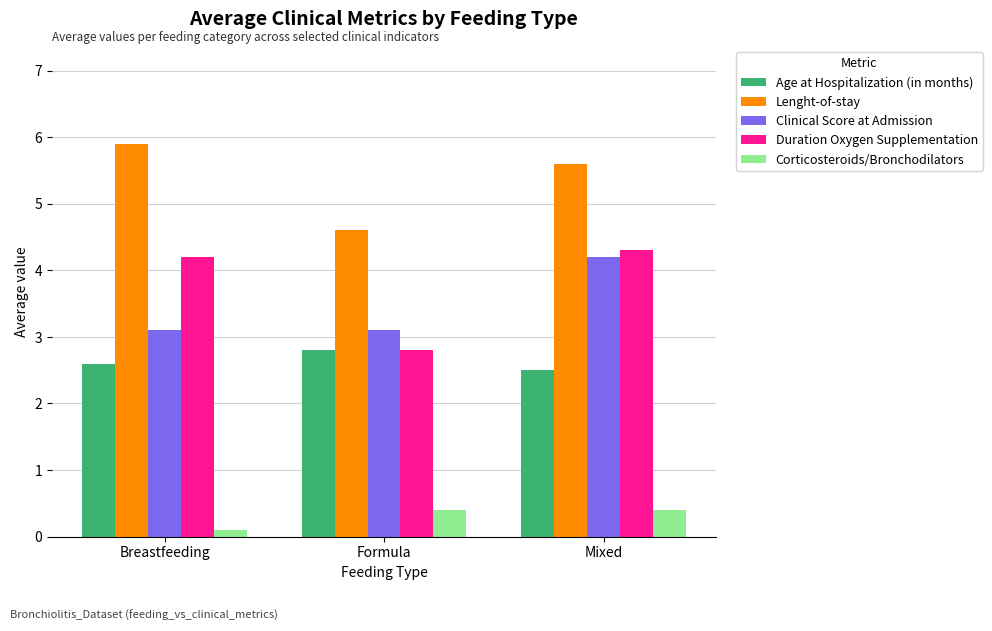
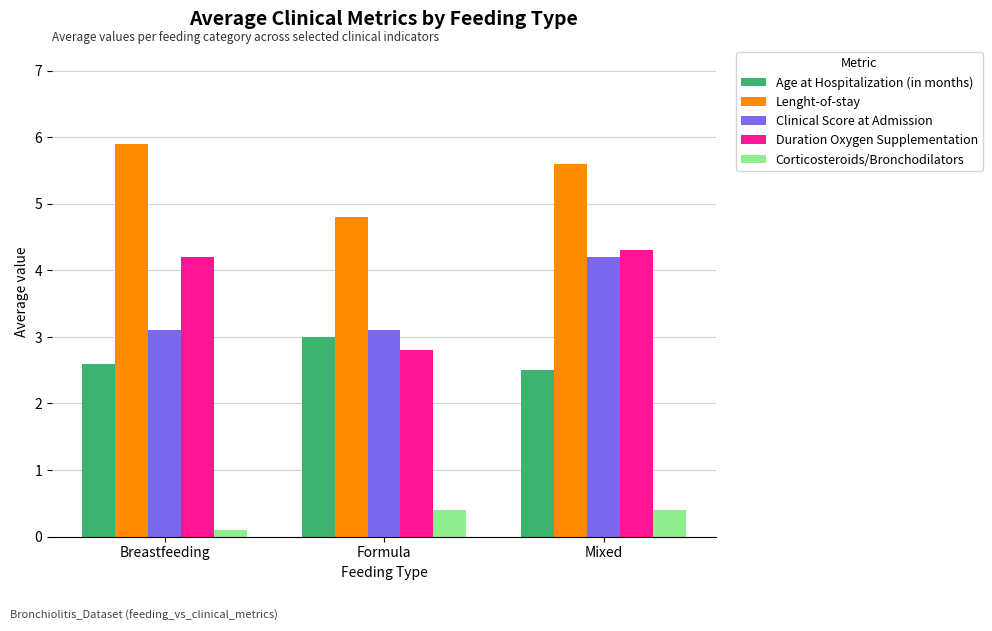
  {
    "Age at Hospitalization (in months)": {
      "Breastfeeding": 2.6,
-     "Formula": 2.8,
+     "Formula": 3.0,
      "Mixed": 2.5
    },
    "Lenght-of-stay": {
      "Breastfeeding": 5.9,
-     "Formula": 4.6,
+     "Formula": 4.8,
      "Mixed": 5.6
    },
    "Clinical Score at Admission": {
      "Breastfeeding": 3.1,
      "Formula": 3.1,
      "Mixed": 4.2
    },
    "Duration Oxygen Supplementation": {
      "Breastfeeding": 4.2,
      "Formula": 2.8,
      "Mixed": 4.3
    },
    "Corticosteroids/Bronchodilators": {
      "Breastfeeding": 0.1,
      "Formula": 0.4,
      "Mixed": 0.4
    }
  }
